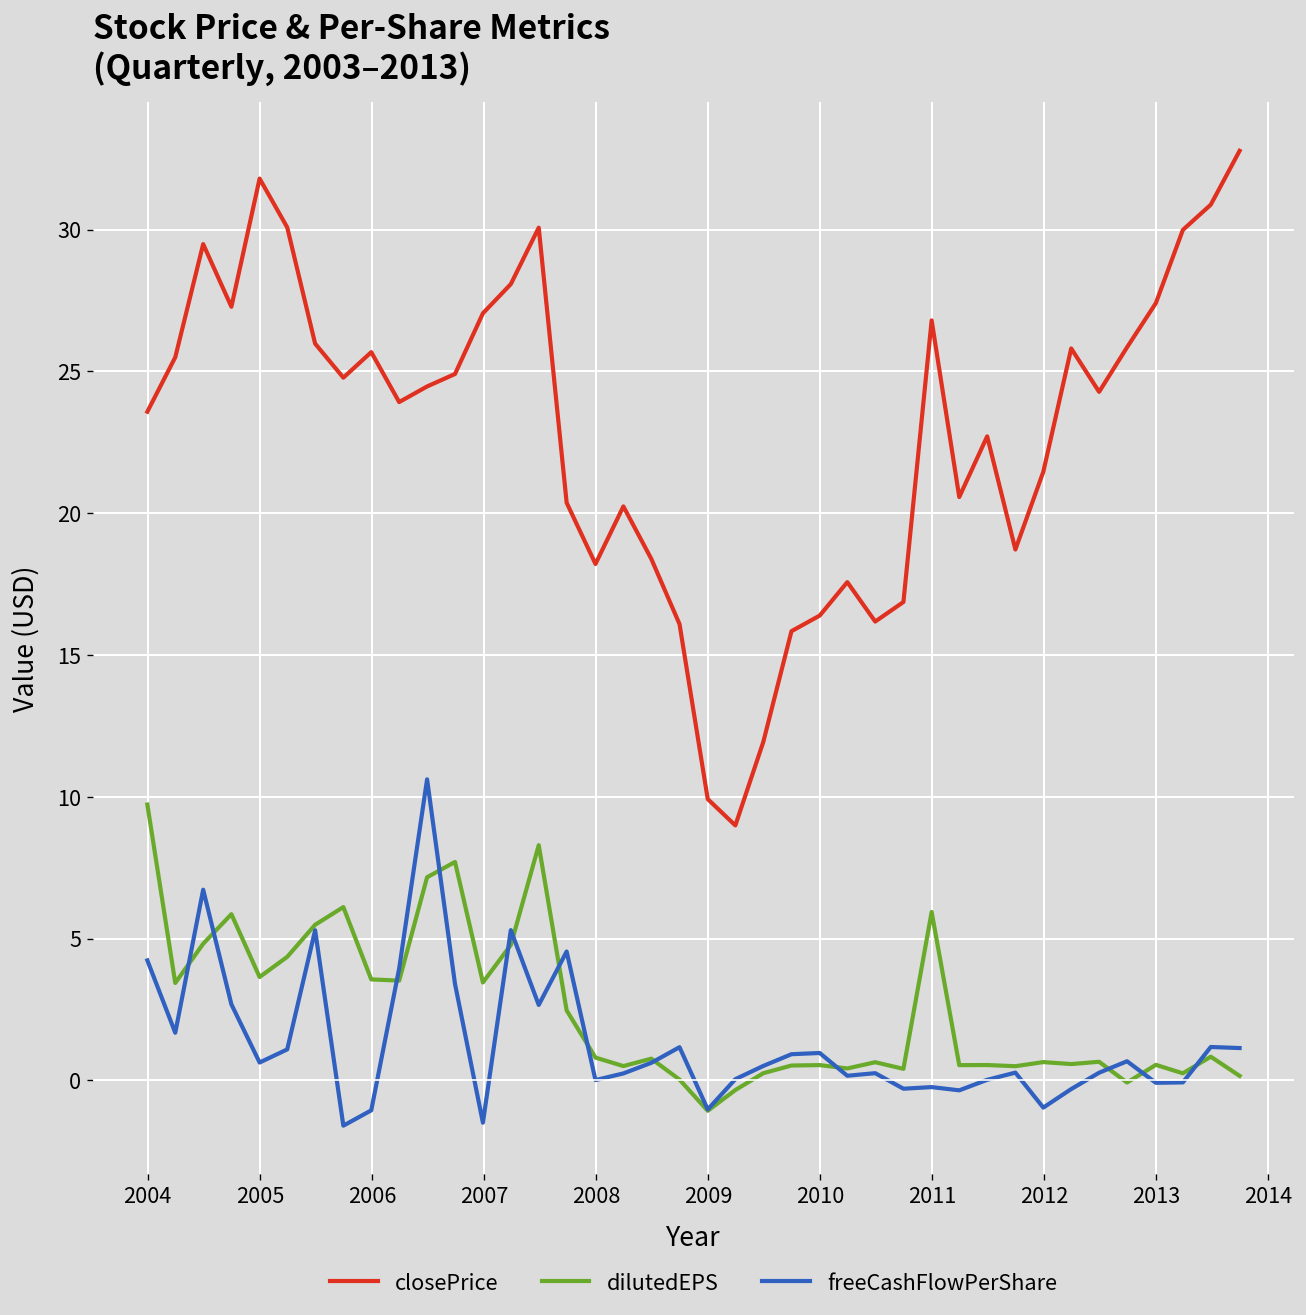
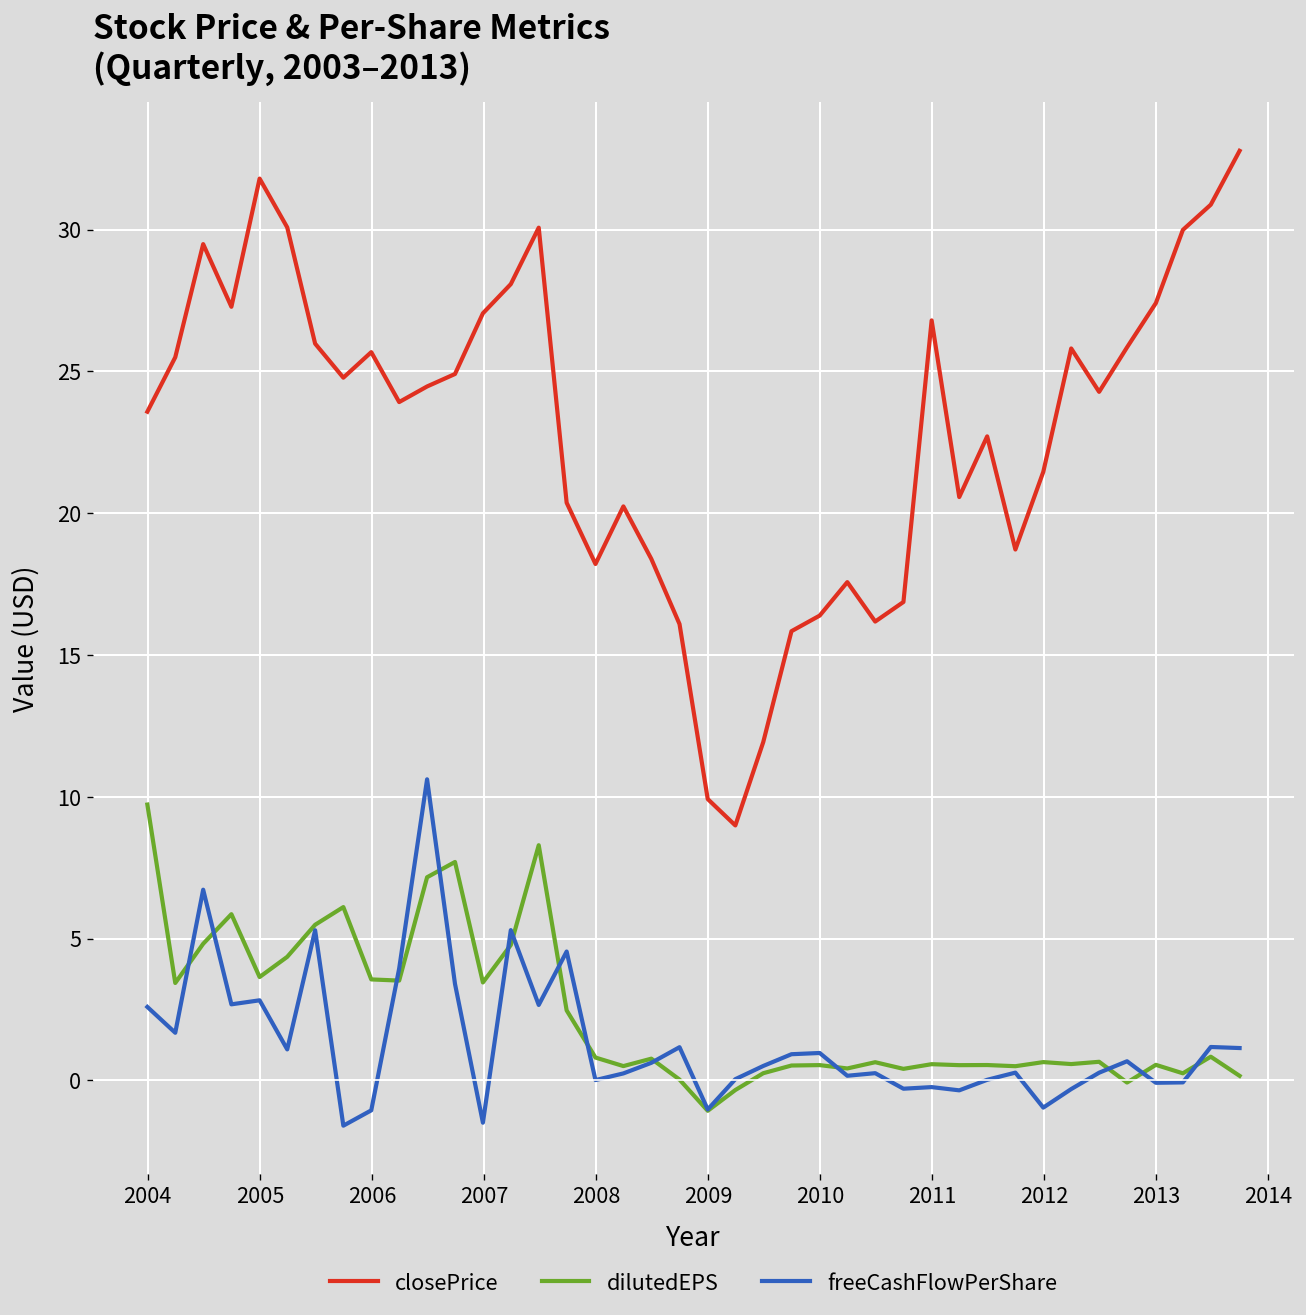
  {
    "closePrice": {
      "2004": 23.6,
      "2005": 31.8,
      "2008": 18.2,
      "2009": 9.9,
      "2010": 16.4,
      "2011": 26.8,
      "2013": 27.4
    },
    "dilutedEPS": {
      "2004": 9.7,
      "2005": 3.6,
      "2008": 0.8,
      "2010": 0.5,
-     "2011": 5.9,
+     "2011": 0.6,
      "2013": 0.5
    },
    "freeCashFlowPerShare": {
-     "2004": 4.2,
-     "2005": 0.6,
+     "2004": 2.6,
+     "2005": 2.8,
      "2008": 0.0,
      "2010": 1.0,
      "2011": -0.2,
      "2013": -0.1
    }
  }
